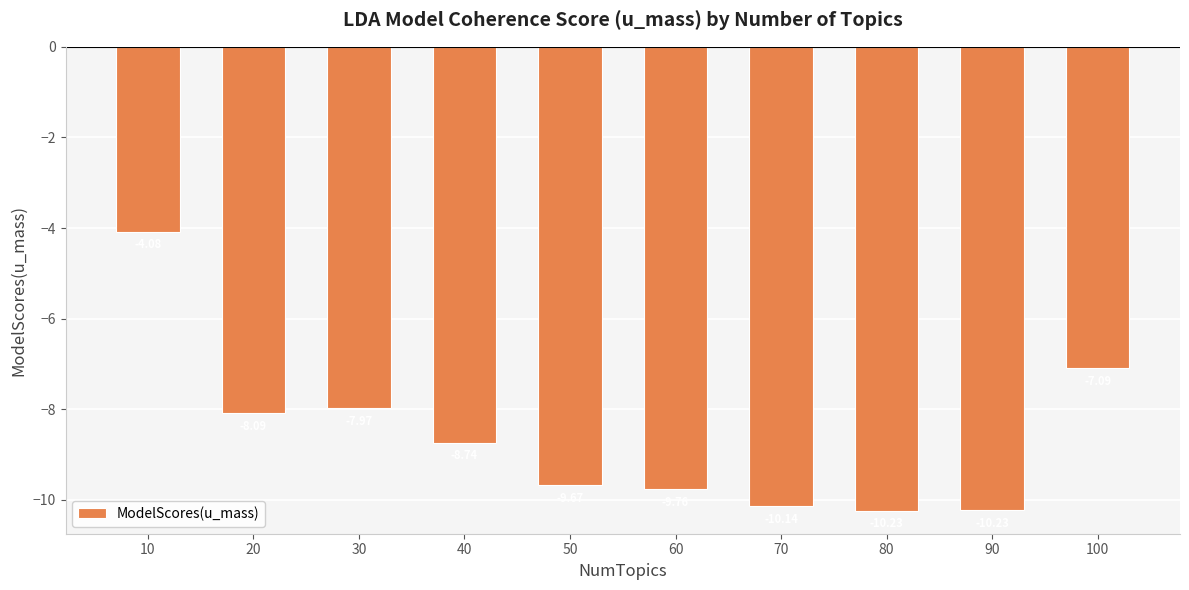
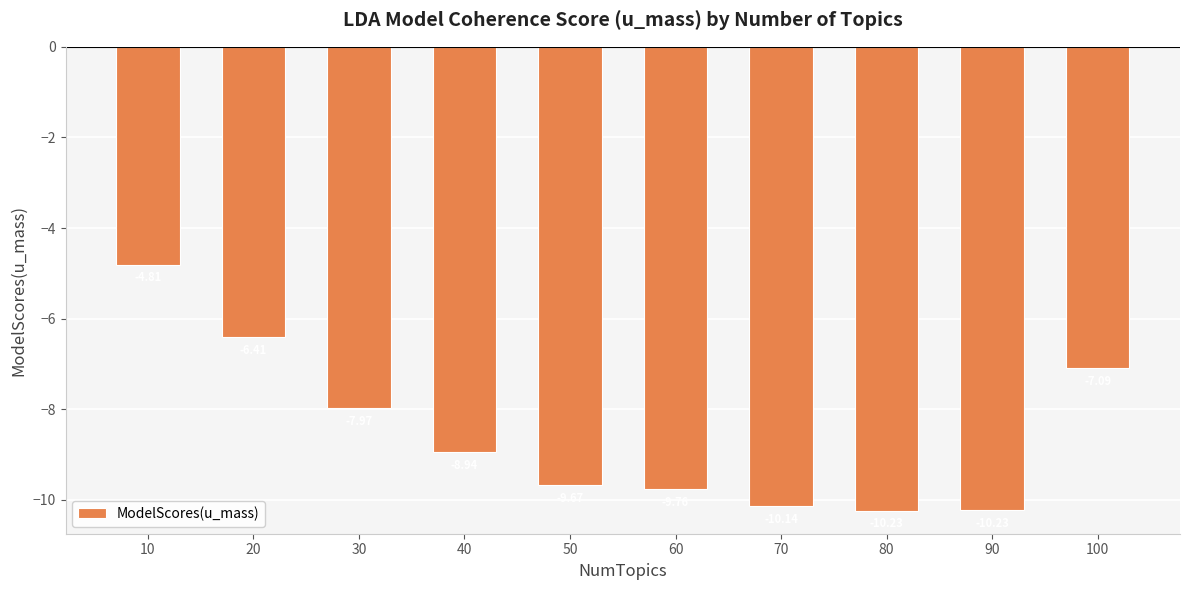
  {
-   "10": -4.1,
-   "20": -8.1,
+   "10": -4.8,
+   "20": -6.4,
    "30": -8.0,
-   "40": -8.7,
+   "40": -8.9,
    "50": -9.7,
    "60": -9.8,
    "70": -10.1,
    "80": -10.2,
    "90": -10.2,
    "100": -7.1
  }
